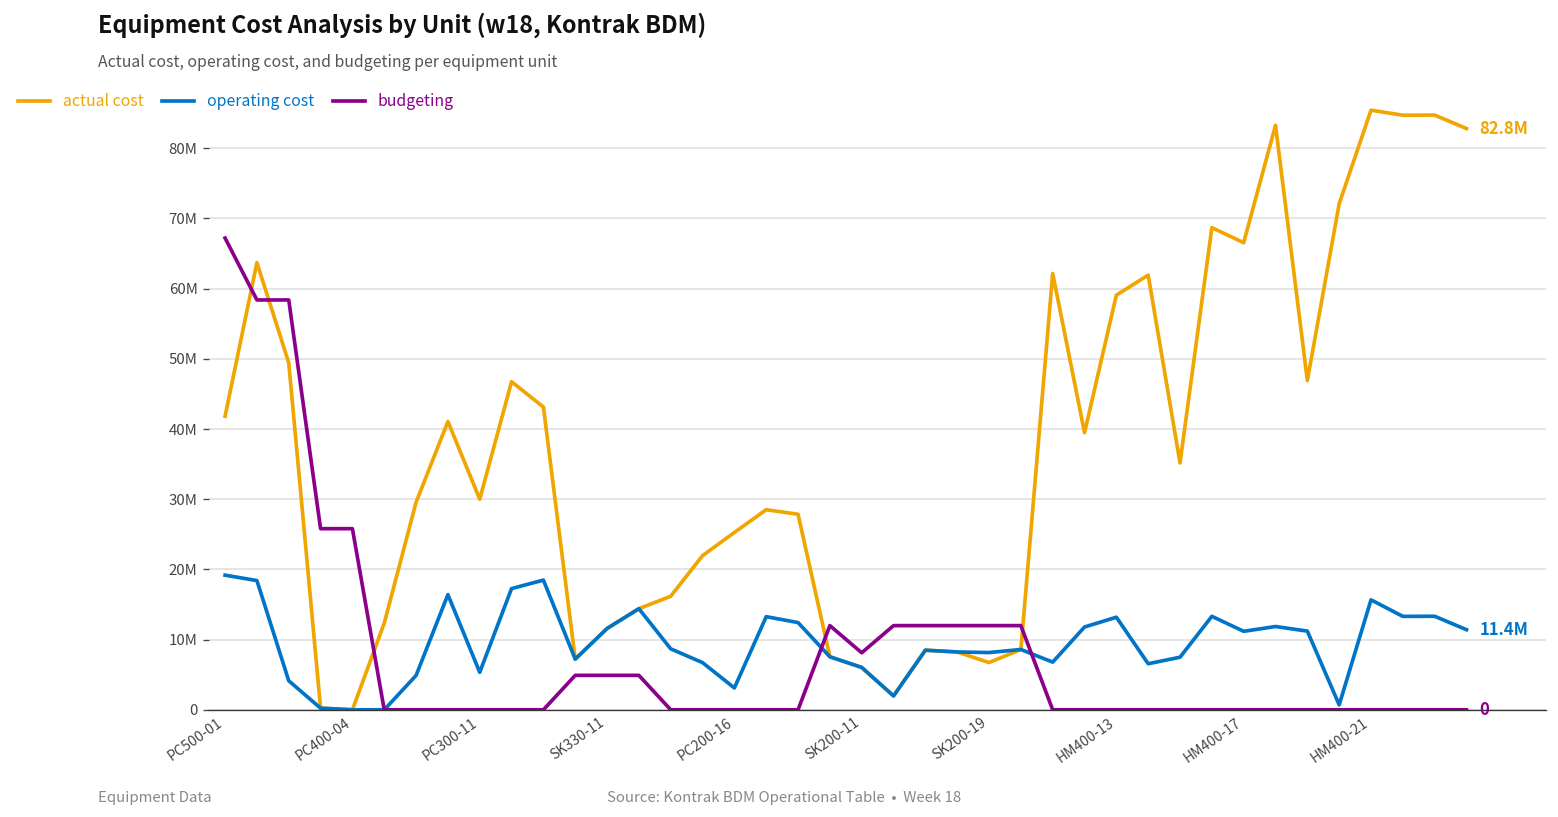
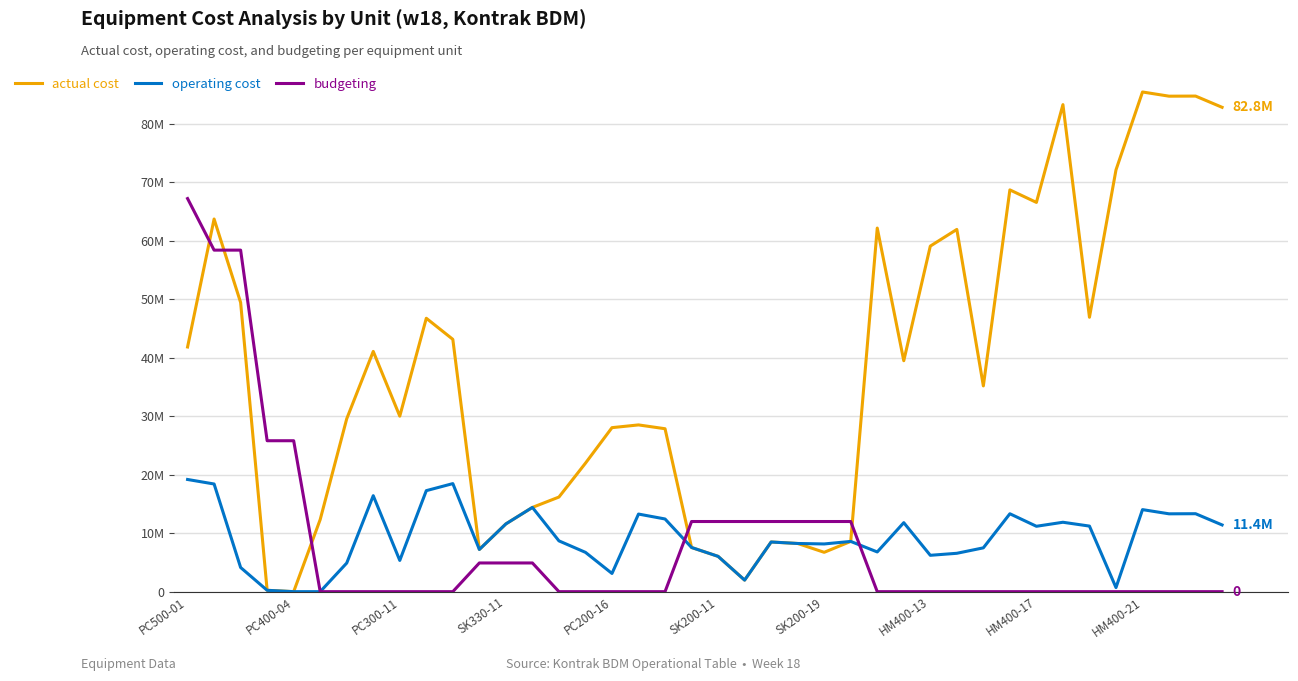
  {
    "actual cost": {
      "PC500-01": 42000000,
      "PC300-11": 30000000,
-     "PC200-16": 25000000,
+     "PC200-16": 28000000,
      "SK200-19": 7000000,
      "HM400-13": 59000000,
      "HM400-17": 67000000,
      "HM400-21": 85000000
    },
    "operating cost": {
      "PC500-01": 19000000,
      "PC300-11": 5000000,
      "PC200-16": 3000000,
      "SK200-19": 8000000,
-     "HM400-13": 13000000,
+     "HM400-13": 6000000,
      "HM400-17": 11000000,
-     "HM400-21": 16000000
+     "HM400-21": 14000000
    },
    "budgeting": {
      "PC500-01": 67000000,
      "PC400-04": 26000000,
      "PC300-11": 0,
      "SK330-11": 5000000,
      "PC200-16": 0,
-     "SK200-11": 8000000,
+     "SK200-11": 12000000,
      "SK200-19": 12000000,
      "HM400-13": 0,
      "HM400-17": 0,
      "HM400-21": 0
    }
  }
